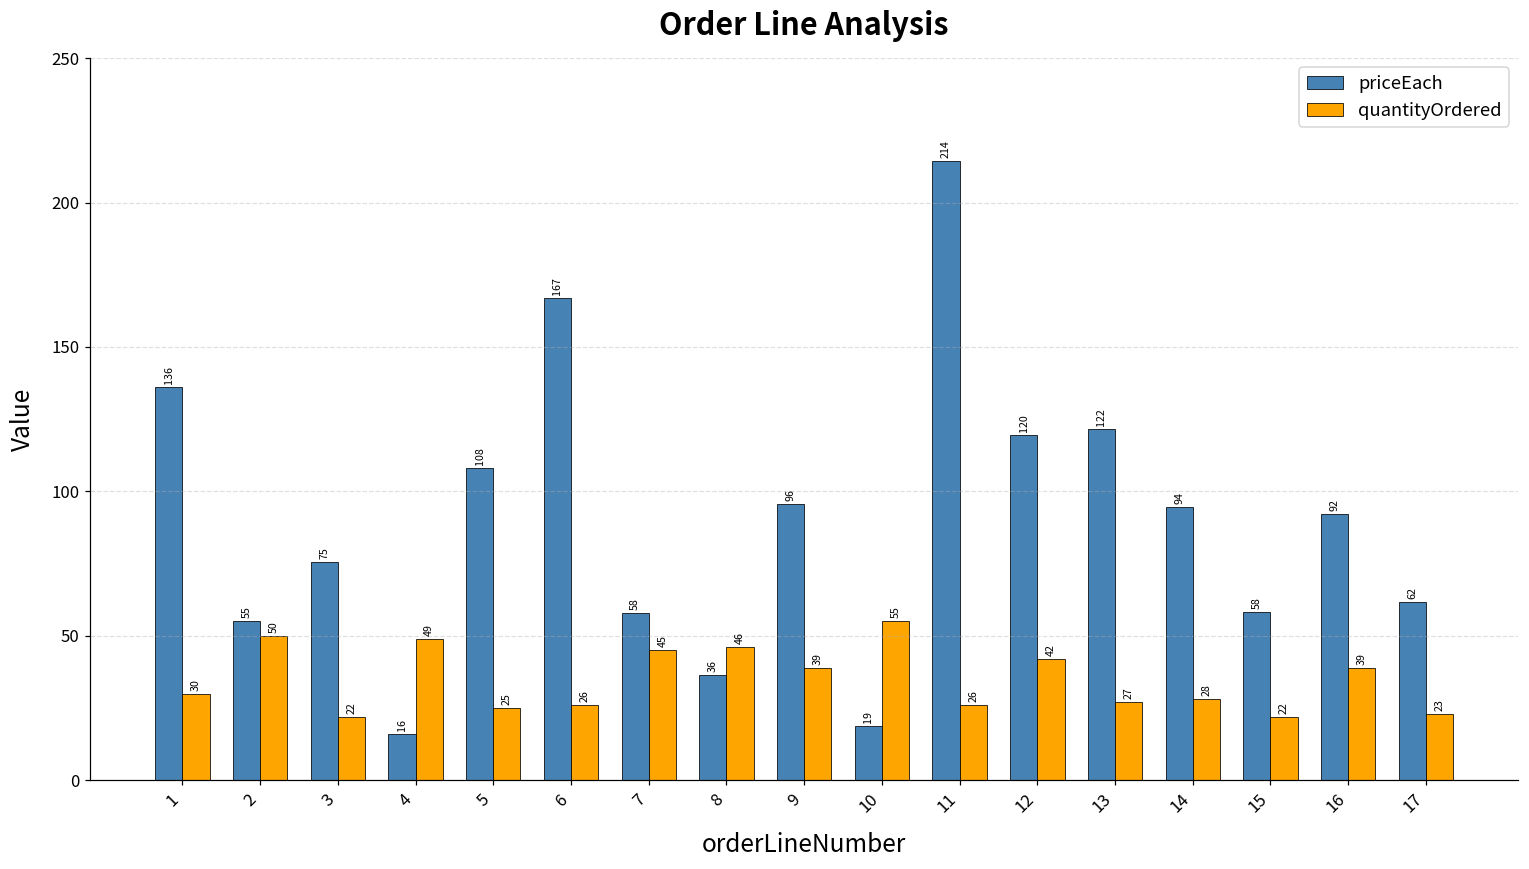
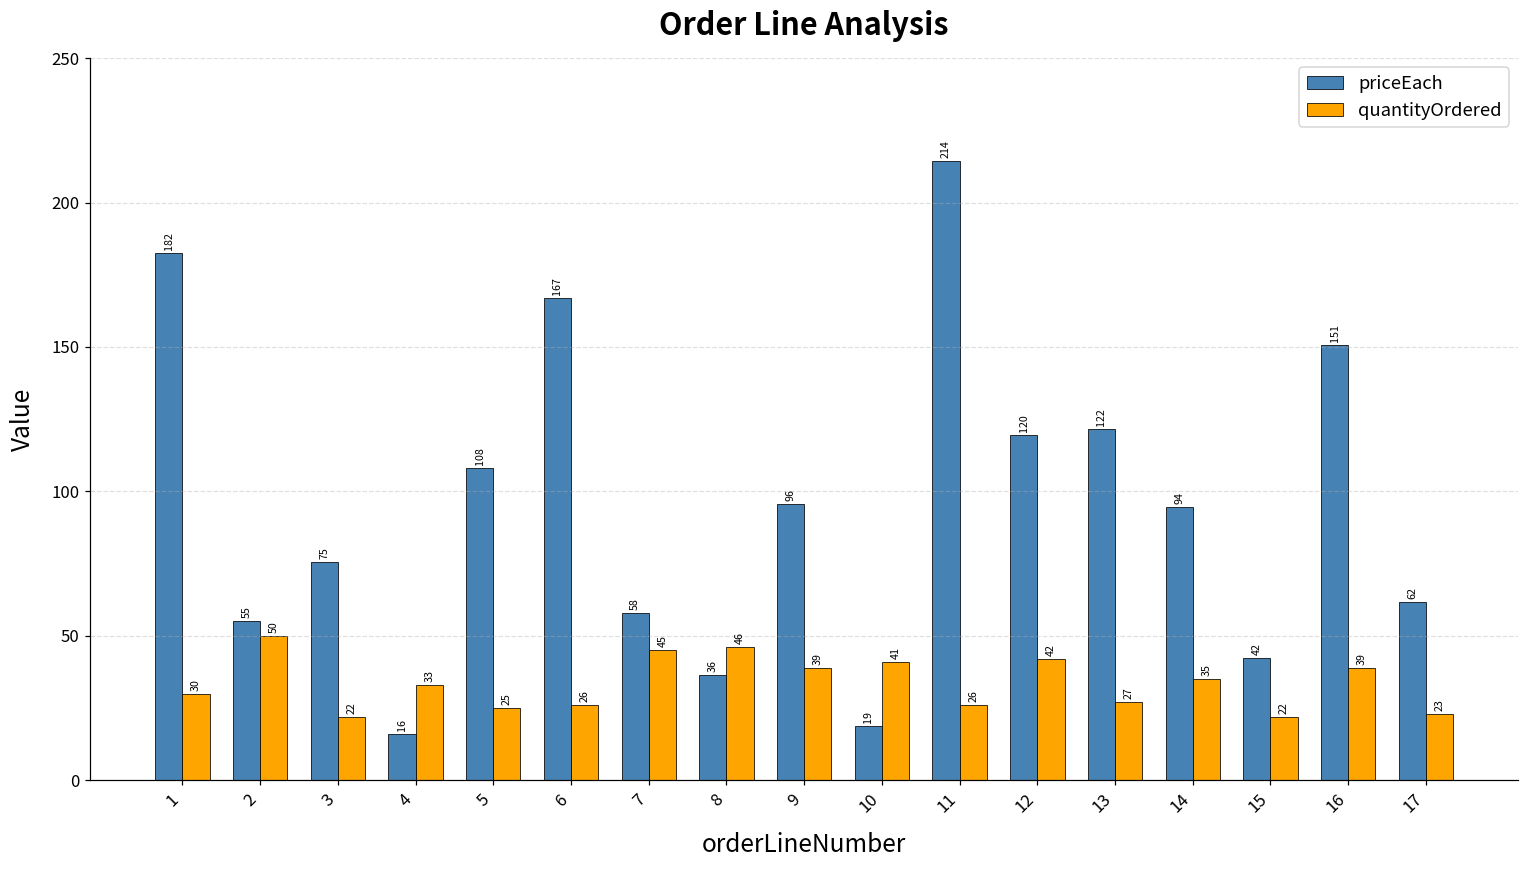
  {
    "priceEach": {
-     "1": 136,
+     "1": 182,
      "2": 55,
      "3": 75,
      "4": 16,
      "5": 108,
      "6": 167,
      "7": 58,
      "8": 36,
      "9": 96,
      "10": 19,
      "11": 214,
      "12": 120,
      "13": 122,
      "14": 94,
-     "15": 58,
-     "16": 92,
+     "15": 42,
+     "16": 151,
      "17": 62
    },
    "quantityOrdered": {
      "1": 30,
      "2": 50,
      "3": 22,
-     "4": 49,
+     "4": 33,
      "5": 25,
      "6": 26,
      "7": 45,
      "8": 46,
      "9": 39,
-     "10": 55,
+     "10": 41,
      "11": 26,
      "12": 42,
      "13": 27,
-     "14": 28,
+     "14": 35,
      "15": 22,
      "16": 39,
      "17": 23
    }
  }
